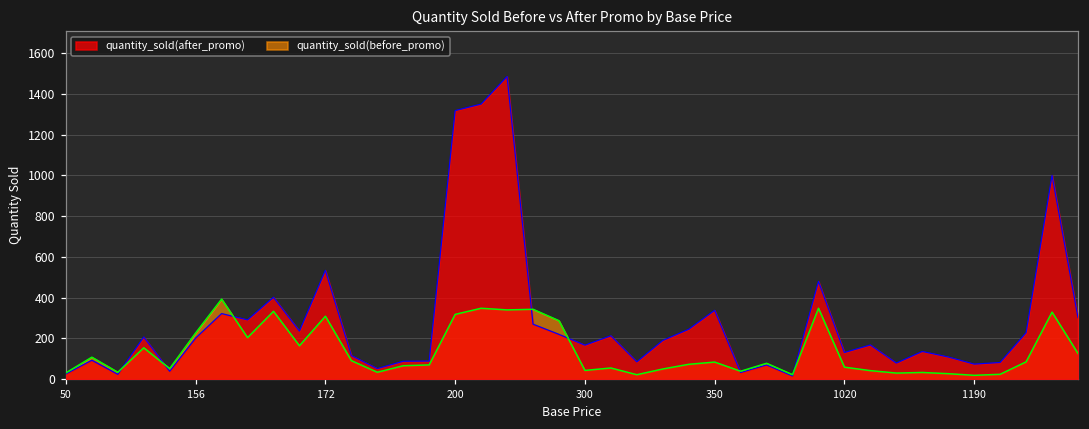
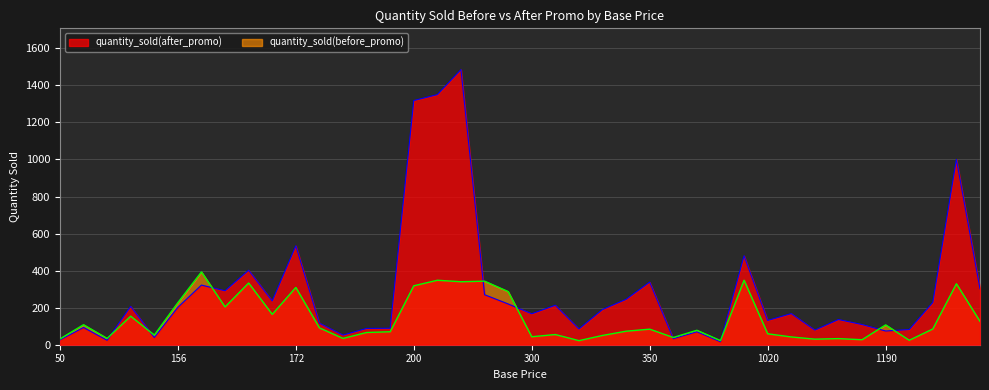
  {
    "quantity_sold(after_promo)": {
      "156": 200,
      "172": 530,
      "200": 1320,
      "300": 170,
      "350": 340,
      "1020": 130,
      "1190": 70
    },
    "quantity_sold(before_promo)": {
      "156": 230,
      "172": 310,
      "200": 320,
      "300": 40,
      "350": 80,
      "1020": 60,
-     "1190": 20
+     "1190": 110
    }
  }
